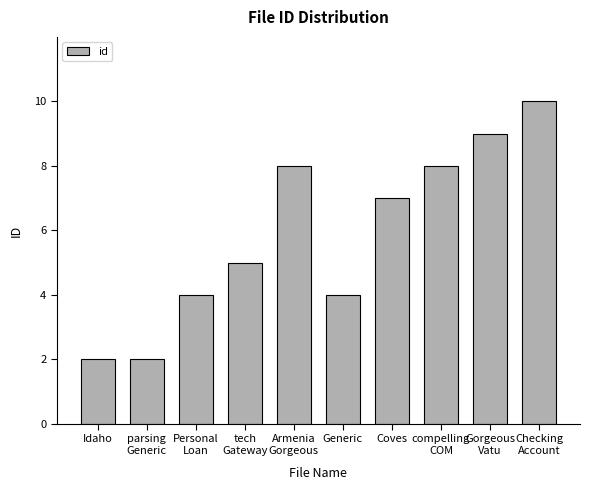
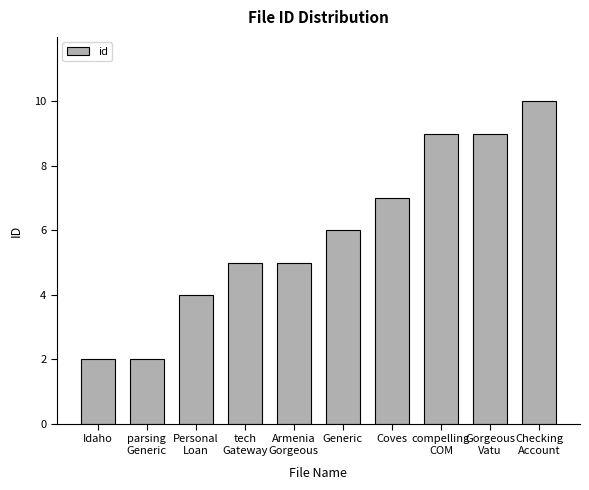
  {
    "Idaho": 2,
    "parsing Generic": 2,
    "Personal Loan": 4,
    "tech Gateway": 5,
-   "Armenia Gorgeous": 8,
-   "Generic": 4,
+   "Armenia Gorgeous": 5,
+   "Generic": 6,
    "Coves": 7,
-   "compelling COM": 8,
+   "compelling COM": 9,
    "Gorgeous Vatu": 9,
    "Checking Account": 10
  }
